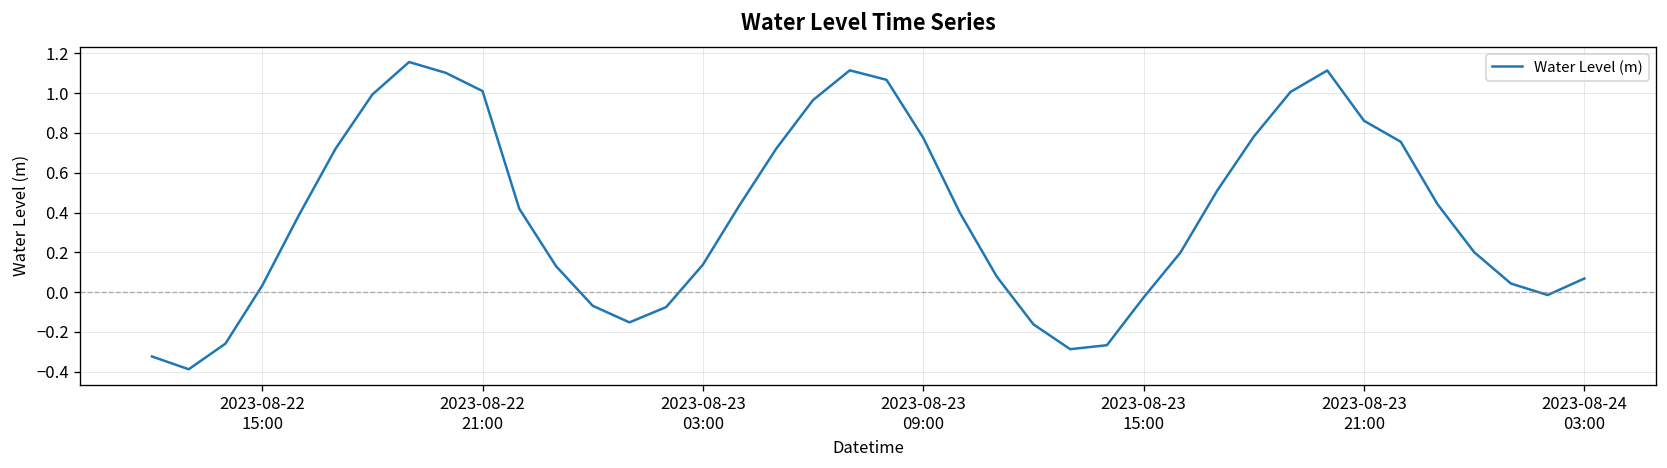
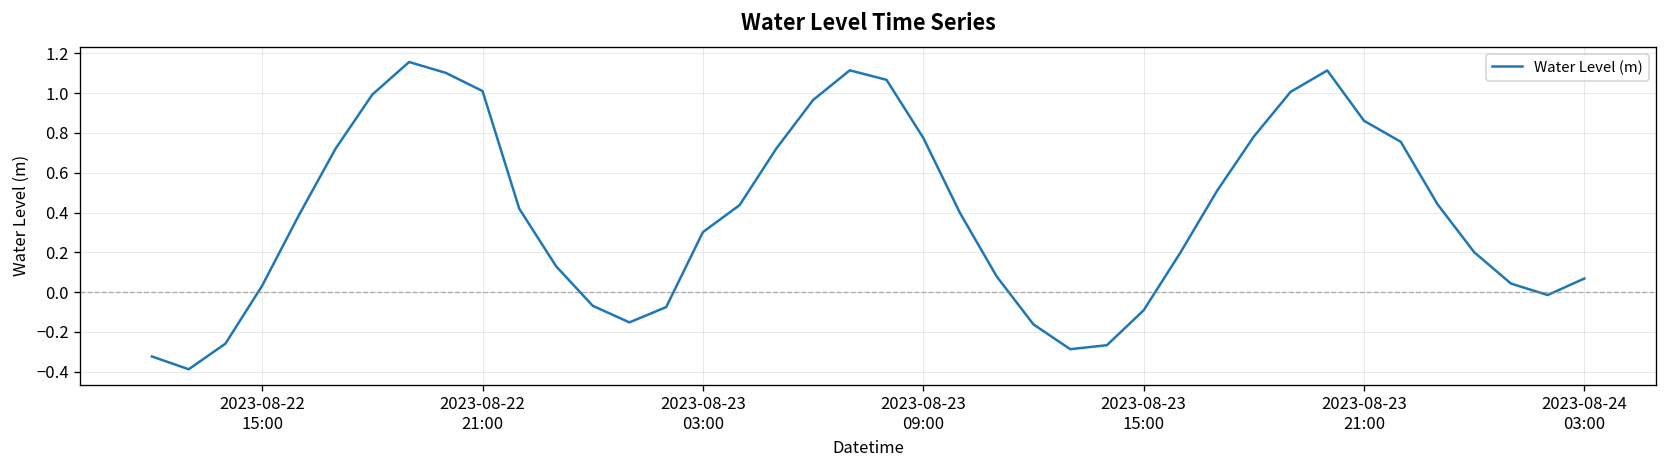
  {
    "2023-08-22 15:00": 0.03,
    "2023-08-22 21:00": 1.01,
-   "2023-08-23 03:00": 0.14,
+   "2023-08-23 03:00": 0.30,
    "2023-08-23 09:00": 0.78,
-   "2023-08-23 15:00": -0.03,
+   "2023-08-23 15:00": -0.09,
    "2023-08-23 21:00": 0.86,
    "2023-08-24 03:00": 0.07
  }
